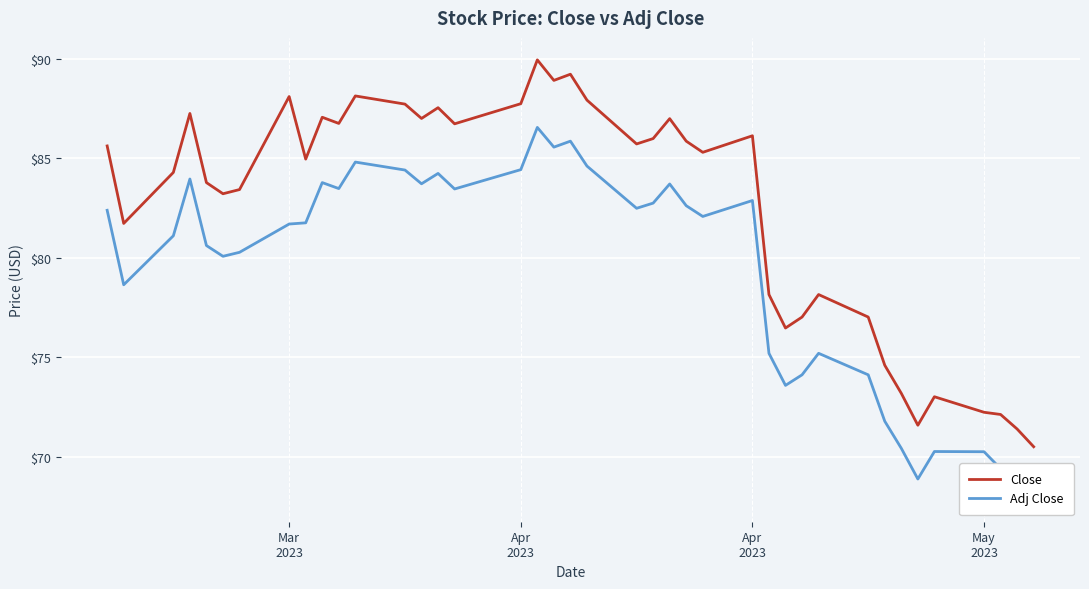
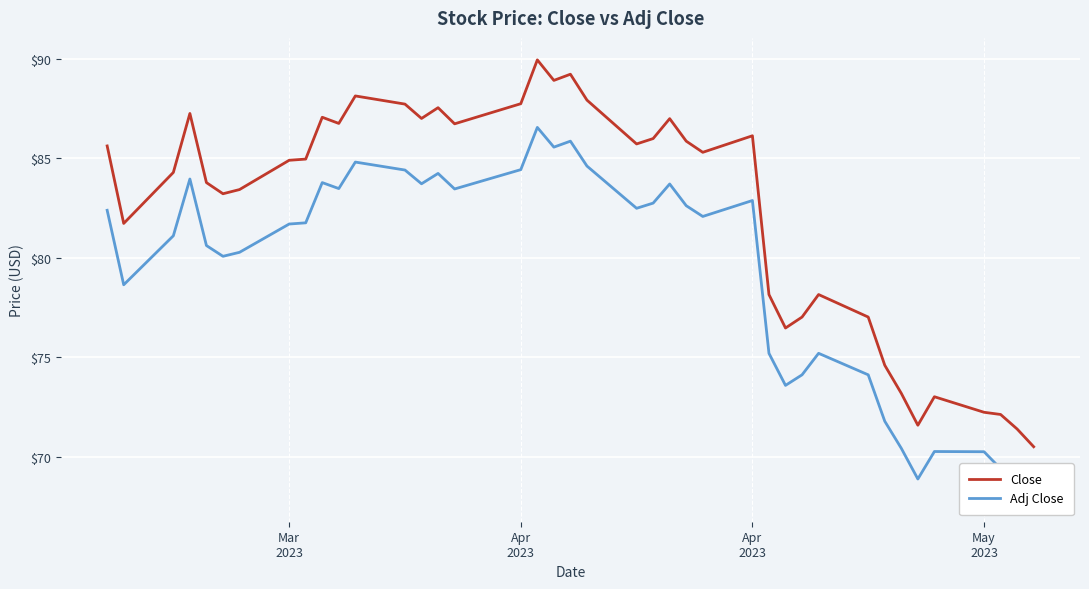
  {
    "Close": {
-     "Mar 2023": "$88.1",
+     "Mar 2023": "$84.9",
      "May 2023": "$72.3"
    },
    "Adj Close": {
      "Mar 2023": "$81.7",
      "May 2023": "$70.3"
    }
  }
